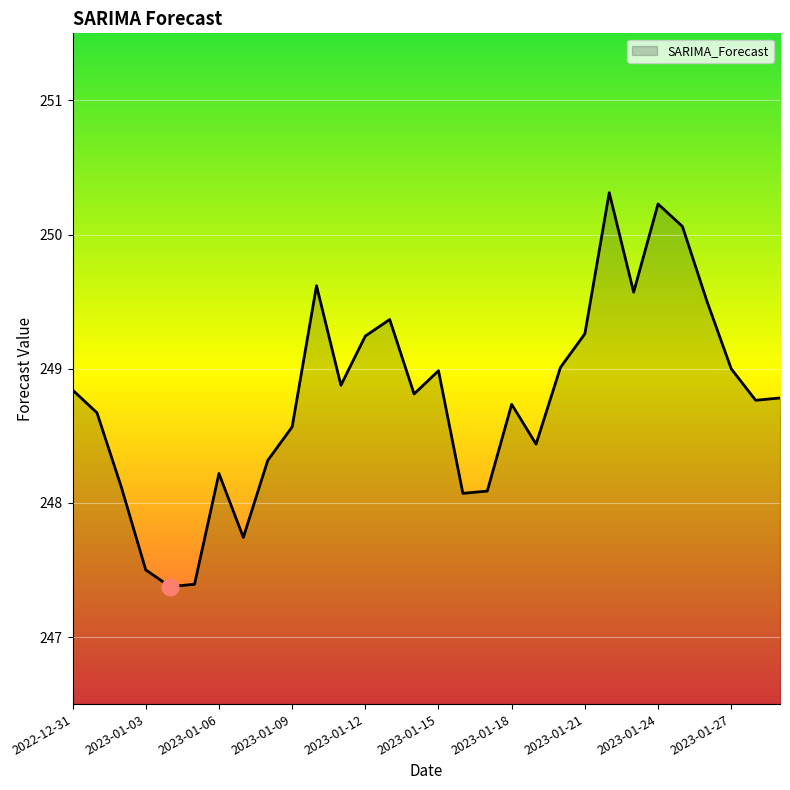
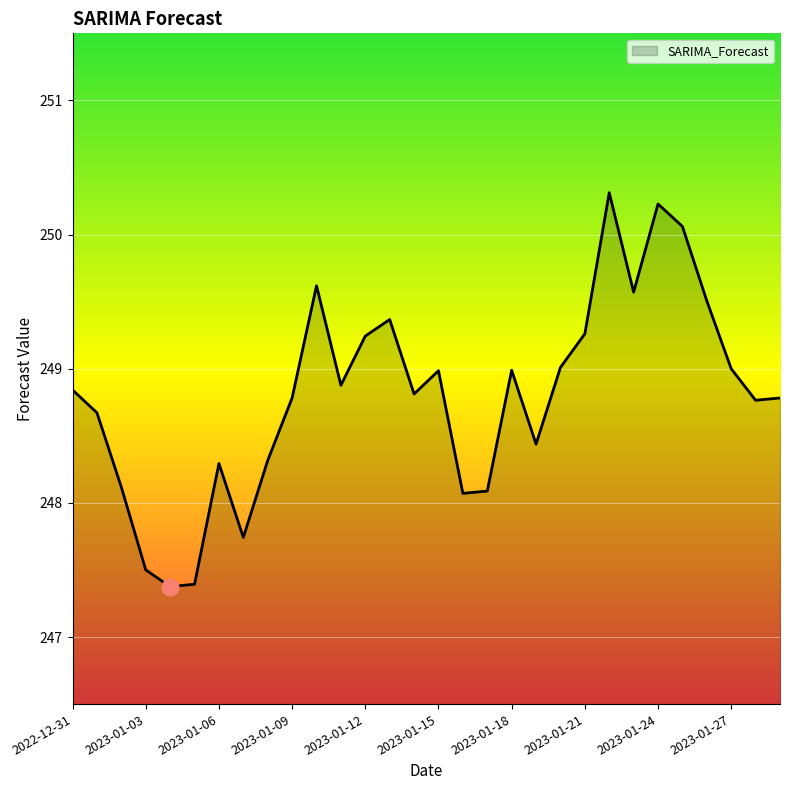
  {
    "SARIMA_Forecast": {
      "2022-12-31": 248.84,
      "2023-01-03": 247.50,
-     "2023-01-06": 248.22,
-     "2023-01-09": 248.57,
+     "2023-01-06": 248.29,
+     "2023-01-09": 248.78,
      "2023-01-12": 249.24,
      "2023-01-15": 248.99,
-     "2023-01-18": 248.73,
+     "2023-01-18": 248.99,
      "2023-01-21": 249.26,
      "2023-01-24": 250.23,
      "2023-01-27": 249.00
    }
  }
